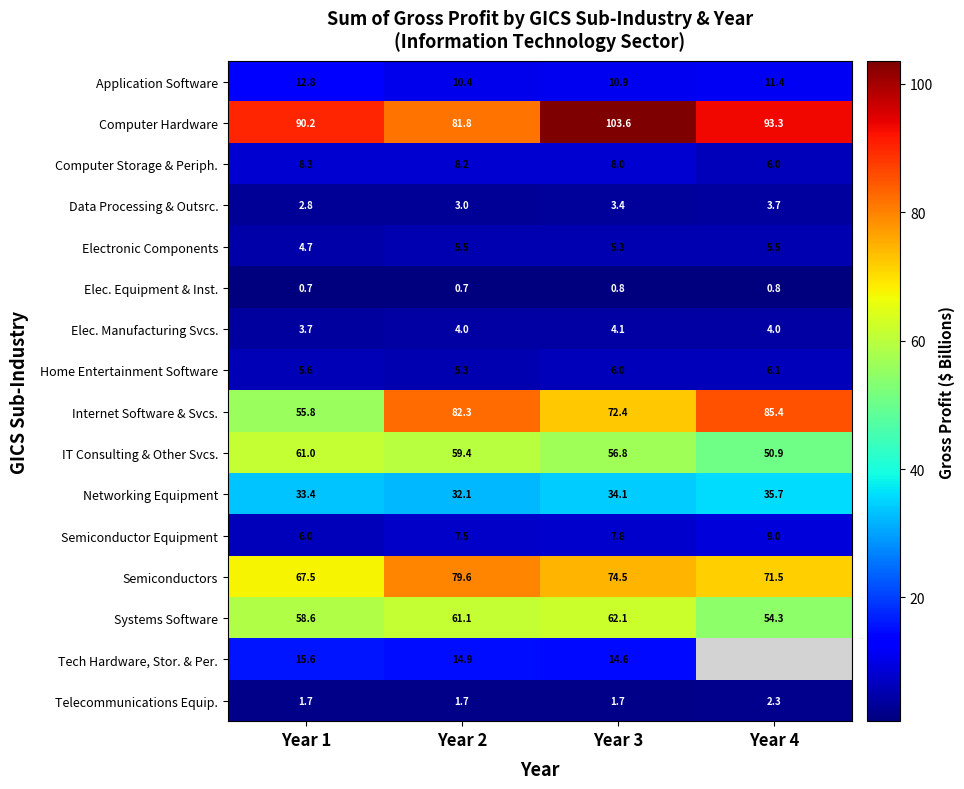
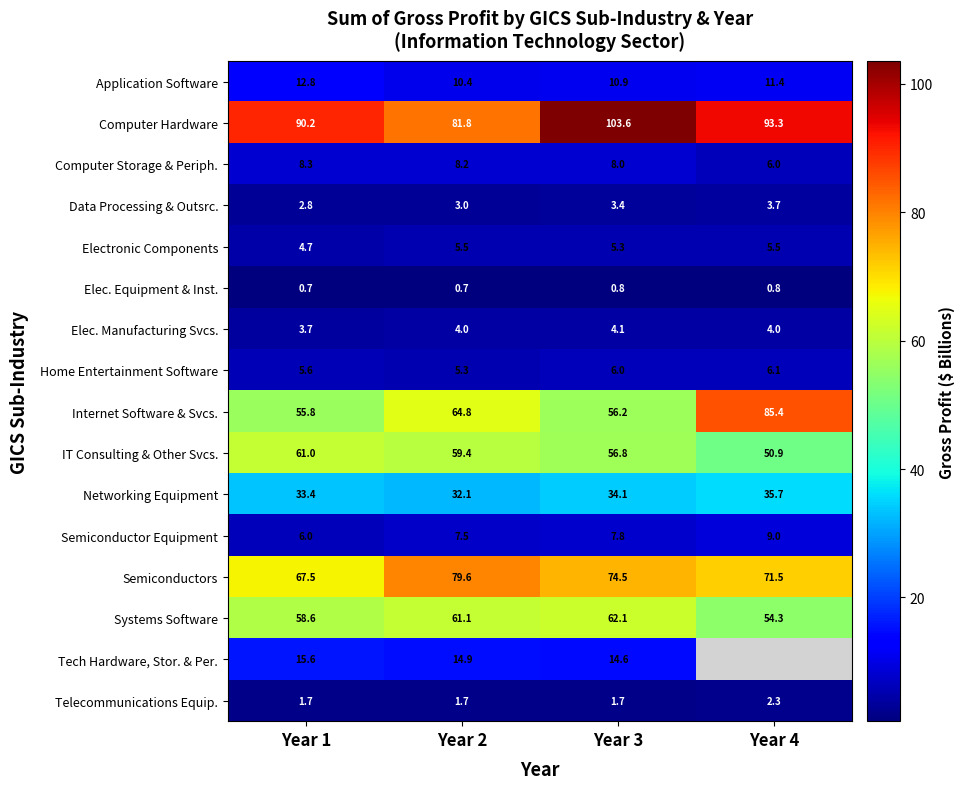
  {
    "Application Software": {
      "Year 1": 12.8,
      "Year 2": 10.4,
      "Year 3": 10.9,
      "Year 4": 11.4
    },
    "Computer Hardware": {
      "Year 1": 90.2,
      "Year 2": 81.8,
      "Year 3": 103.6,
      "Year 4": 93.3
    },
    "Computer Storage & Periph.": {
      "Year 1": 8.3,
      "Year 2": 8.2,
      "Year 3": 8.0,
      "Year 4": 6.0
    },
    "Data Processing & Outsrc.": {
      "Year 1": 2.8,
      "Year 2": 3.0,
      "Year 3": 3.4,
      "Year 4": 3.7
    },
    "Electronic Components": {
      "Year 1": 4.7,
      "Year 2": 5.5,
      "Year 3": 5.3,
      "Year 4": 5.5
    },
    "Elec. Equipment & Inst.": {
      "Year 1": 0.7,
      "Year 2": 0.7,
      "Year 3": 0.8,
      "Year 4": 0.8
    },
    "Elec. Manufacturing Svcs.": {
      "Year 1": 3.7,
      "Year 2": 4.0,
      "Year 3": 4.1,
      "Year 4": 4.0
    },
    "Home Entertainment Software": {
      "Year 1": 5.6,
      "Year 2": 5.3,
      "Year 3": 6.0,
      "Year 4": 6.1
    },
    "Internet Software & Svcs.": {
      "Year 1": 55.8,
-     "Year 2": 82.3,
-     "Year 3": 72.4,
+     "Year 2": 64.8,
+     "Year 3": 56.2,
      "Year 4": 85.4
    },
    "IT Consulting & Other Svcs.": {
      "Year 1": 61.0,
      "Year 2": 59.4,
      "Year 3": 56.8,
      "Year 4": 50.9
    },
    "Networking Equipment": {
      "Year 1": 33.4,
      "Year 2": 32.1,
      "Year 3": 34.1,
      "Year 4": 35.7
    },
    "Semiconductor Equipment": {
      "Year 1": 6.0,
      "Year 2": 7.5,
      "Year 3": 7.8,
      "Year 4": 9.0
    },
    "Semiconductors": {
      "Year 1": 67.5,
      "Year 2": 79.6,
      "Year 3": 74.5,
      "Year 4": 71.5
    },
    "Systems Software": {
      "Year 1": 58.6,
      "Year 2": 61.1,
      "Year 3": 62.1,
      "Year 4": 54.3
    },
    "Tech Hardware, Stor. & Per.": {
      "Year 1": 15.6,
      "Year 2": 14.9,
      "Year 3": 14.6
    },
    "Telecommunications Equip.": {
      "Year 1": 1.7,
      "Year 2": 1.7,
      "Year 3": 1.7,
      "Year 4": 2.3
    }
  }
